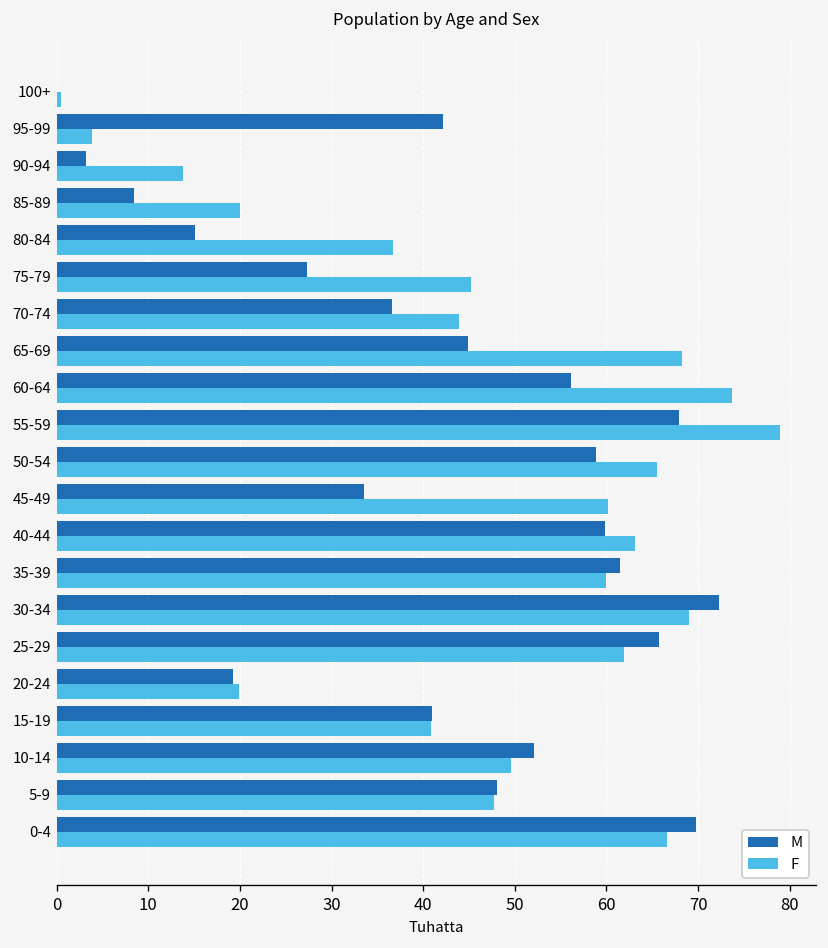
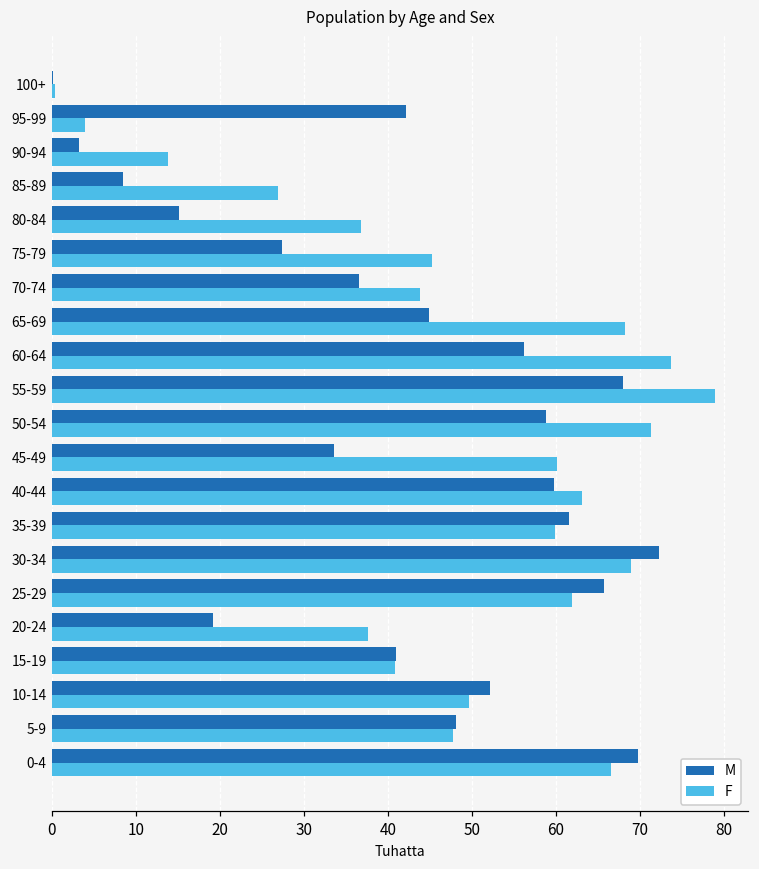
  {
    "M": {
      "95-99": 42,
      "90-94": 3,
      "85-89": 8,
      "80-84": 15,
      "75-79": 27,
      "70-74": 37,
      "65-69": 45,
      "60-64": 56,
      "55-59": 68,
      "50-54": 59,
      "45-49": 34,
      "40-44": 60,
      "35-39": 62,
      "30-34": 72,
      "25-29": 66,
      "20-24": 19,
      "15-19": 41,
      "10-14": 52,
      "5-9": 48,
      "0-4": 70
    },
    "F": {
      "100+": 0,
      "95-99": 4,
      "90-94": 14,
-     "85-89": 20,
+     "85-89": 27,
      "80-84": 37,
      "75-79": 45,
      "70-74": 44,
      "65-69": 68,
      "60-64": 74,
      "55-59": 79,
-     "50-54": 65,
+     "50-54": 71,
      "45-49": 60,
      "40-44": 63,
      "35-39": 60,
      "30-34": 69,
      "25-29": 62,
-     "20-24": 20,
+     "20-24": 38,
      "15-19": 41,
      "10-14": 50,
      "5-9": 48,
      "0-4": 67
    }
  }
